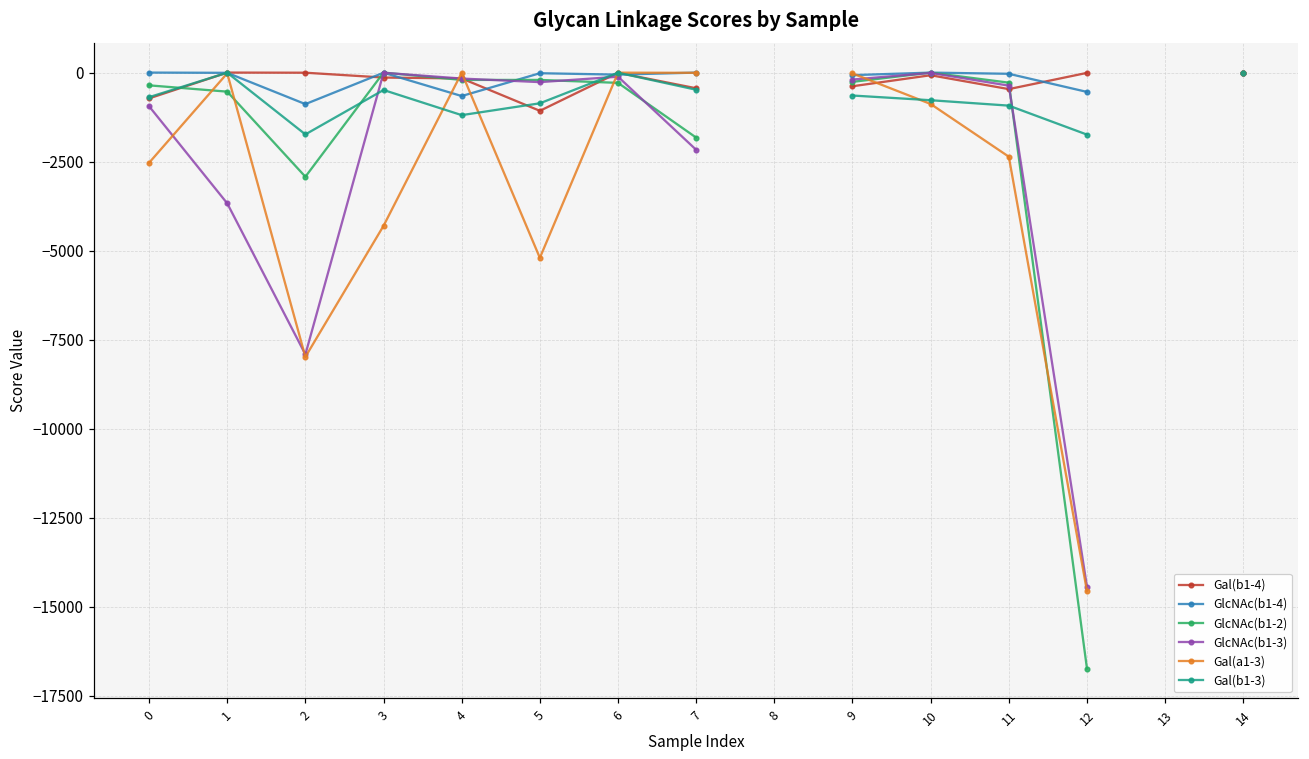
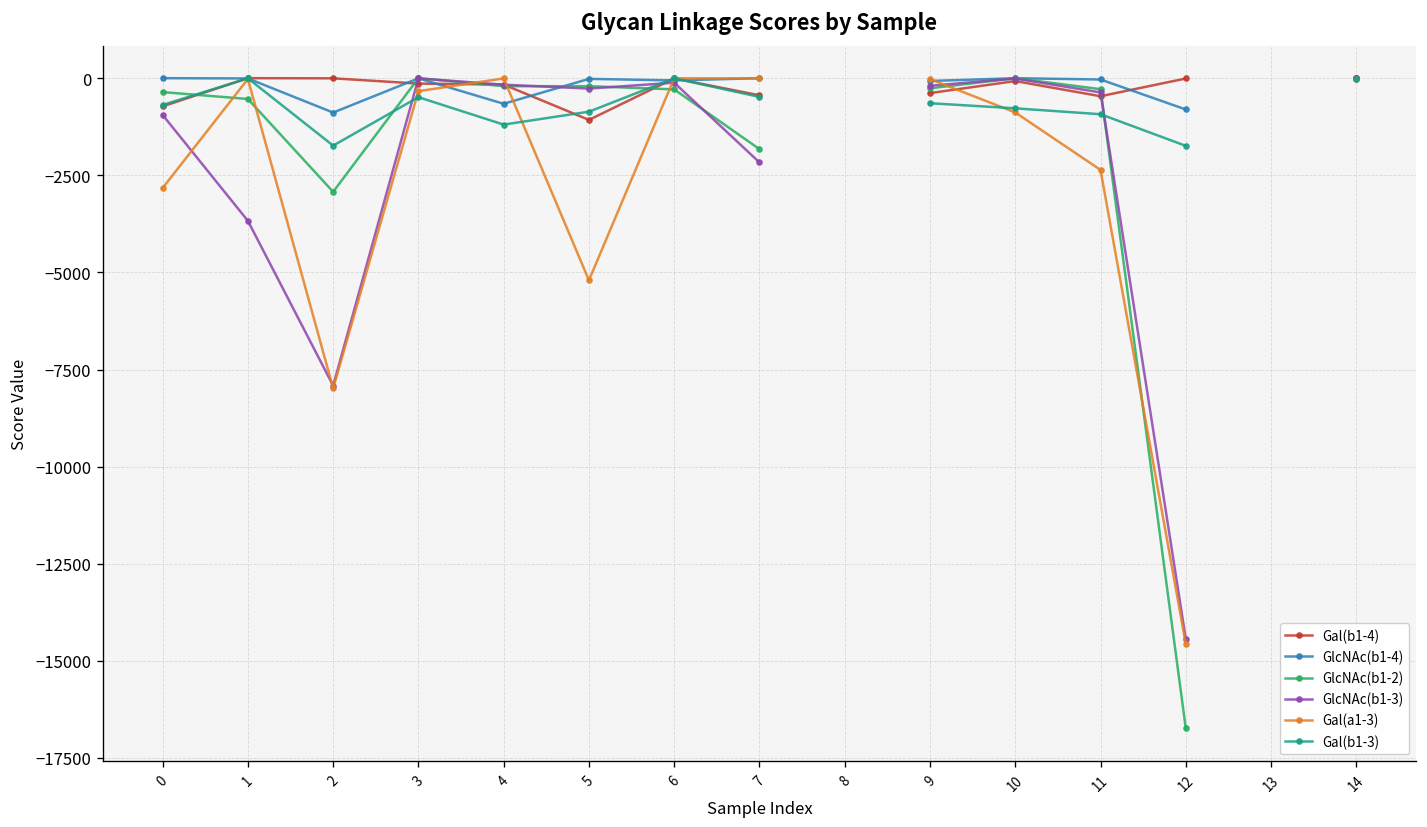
  {
    "Gal(b1-4)": {
      "2": 0,
      "3": -100,
      "5": -1100,
      "9": -400,
      "11": -500,
      "12": 0
    },
    "GlcNAc(b1-4)": {
      "0": 0,
      "2": -900,
      "4": -700,
      "5": 0,
      "11": 0,
-     "12": -500
+     "12": -800
    },
    "GlcNAc(b1-3)": {
      "0": -900,
      "1": -3700,
      "7": -2200,
      "11": -400,
      "12": -14400
    },
    "Gal(a1-3)": {
-     "0": -2500,
-     "3": -4300,
+     "0": -2800,
+     "3": -300,
      "4": 0,
      "5": -5200,
      "10": -900,
      "11": -2400,
      "12": -14600
    }
  }
